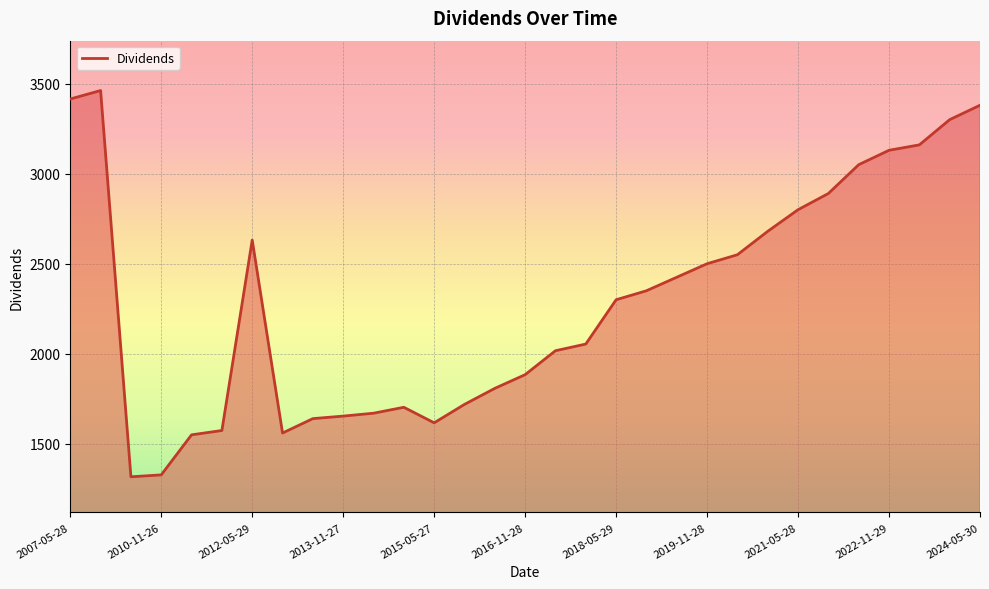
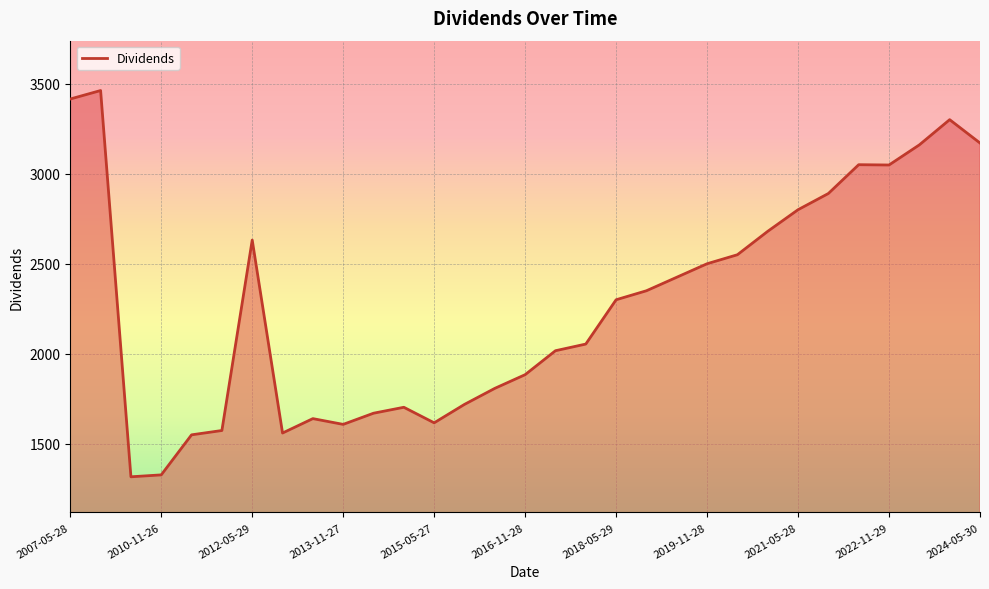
  {
    "2007-05-28": 3410,
    "2010-11-26": 1330,
    "2012-05-29": 2630,
-   "2013-11-27": 1650,
+   "2013-11-27": 1610,
    "2015-05-27": 1620,
    "2016-11-28": 1880,
    "2018-05-29": 2300,
    "2019-11-28": 2500,
    "2021-05-28": 2800,
-   "2022-11-29": 3130,
-   "2024-05-30": 3380
+   "2022-11-29": 3050,
+   "2024-05-30": 3170
  }
